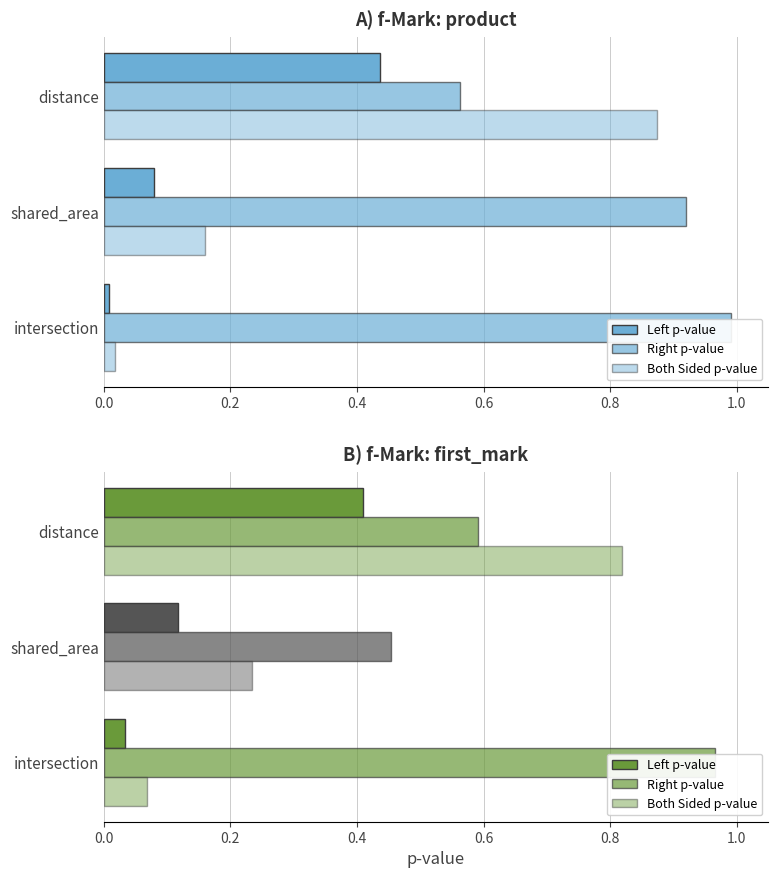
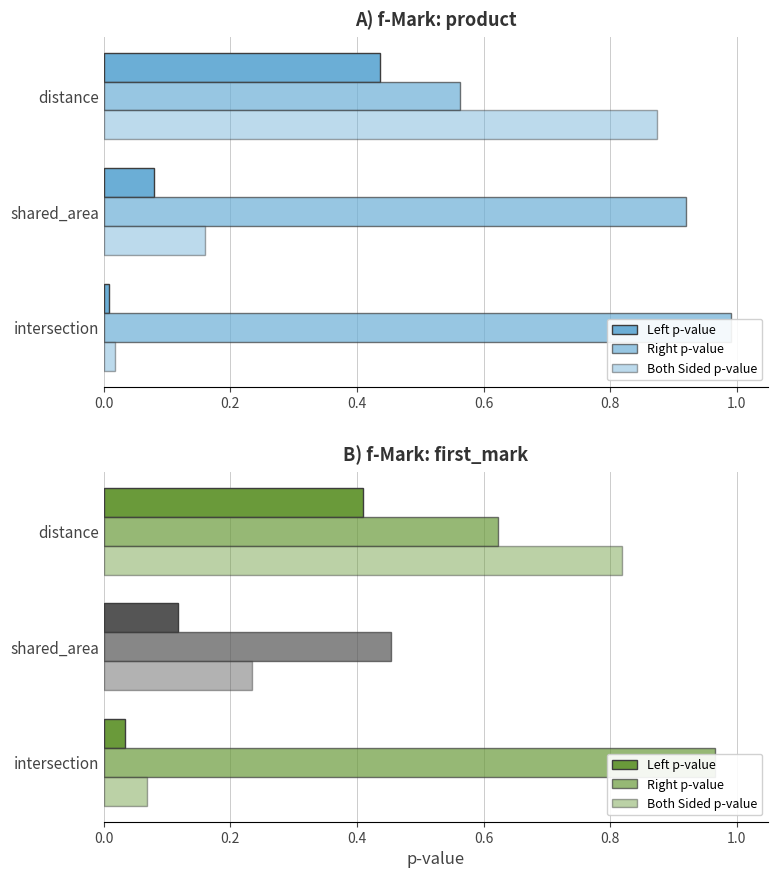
  {
    "B) f-Mark: first_mark": {
-     "distance": 0.59,
+     "distance": 0.62,
      "shared_area": 0.45
    }
  }
